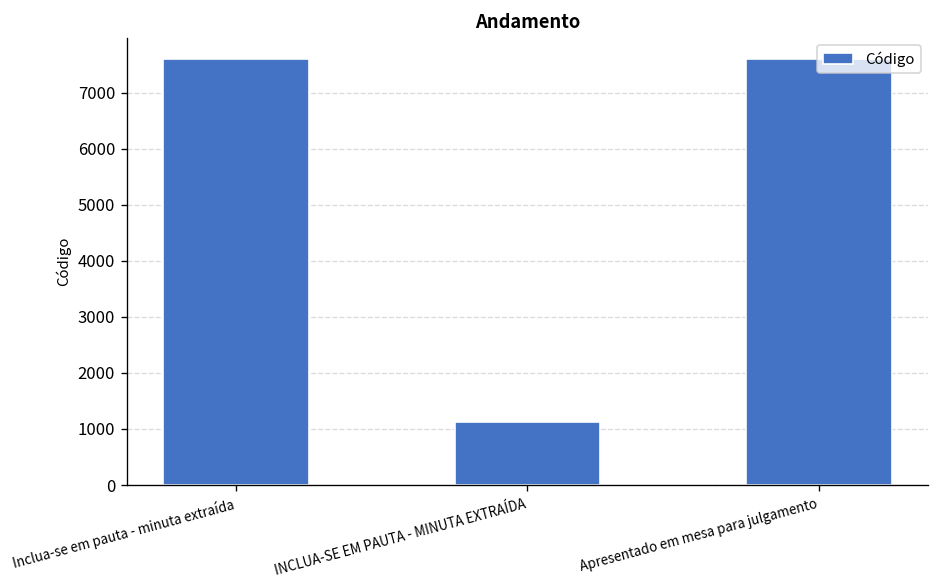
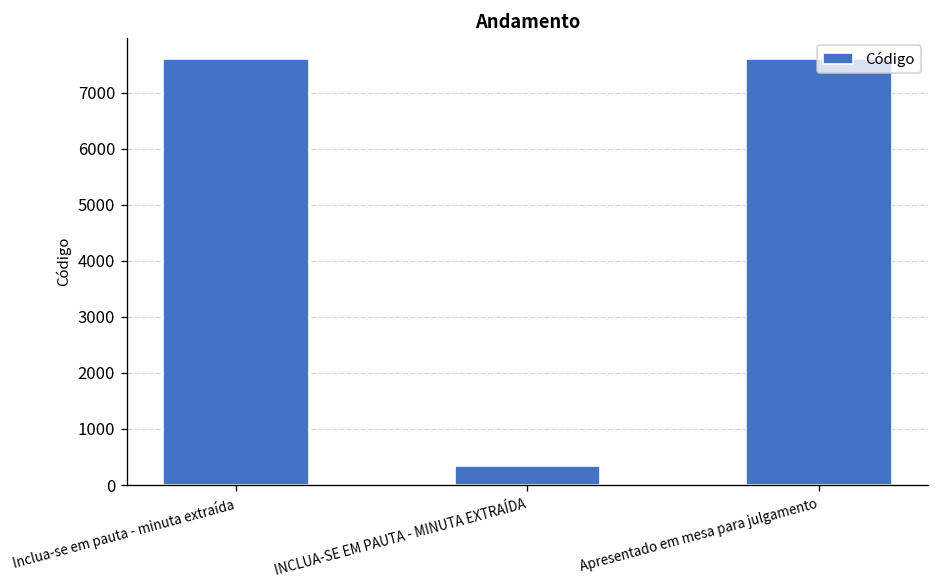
  {
    "Inclua-se em pauta - minuta extraída": 7600,
-   "INCLUA-SE EM PAUTA - MINUTA EXTRAÍDA": 1100
+   "INCLUA-SE EM PAUTA - MINUTA EXTRAÍDA": 300
  }
